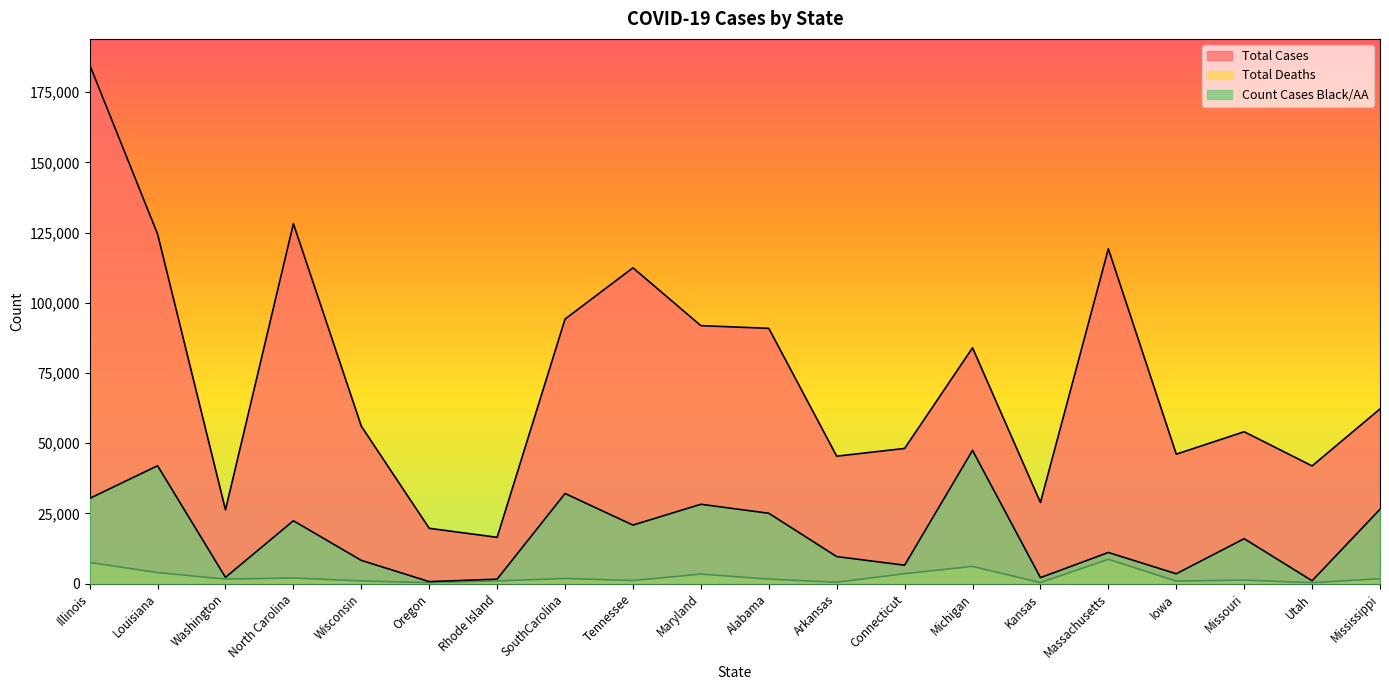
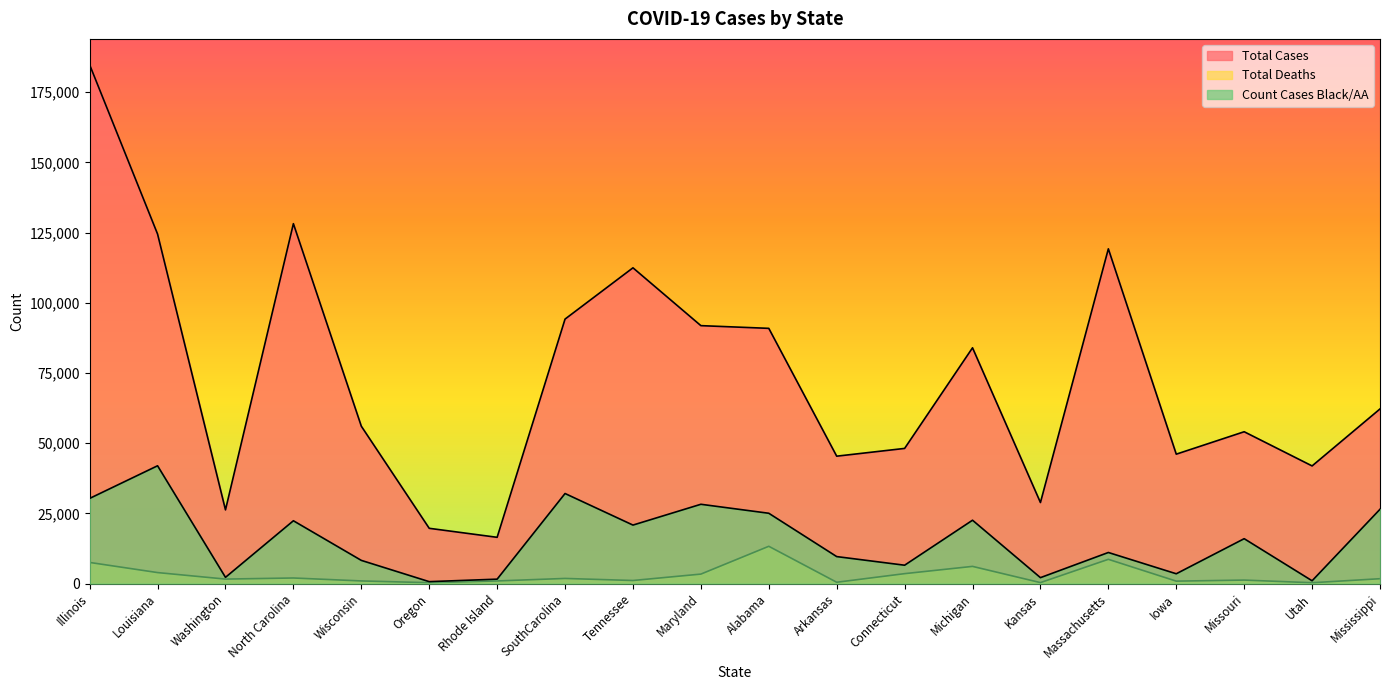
  {
    "Total Cases": {
      "Illinois": "185,000",
      "Louisiana": "124,000",
      "Washington": "26,000",
      "North Carolina": "128,000",
      "Wisconsin": "56,000",
      "Oregon": "20,000",
      "Rhode Island": "16,000",
      "SouthCarolina": "94,000",
      "Tennessee": "112,000",
      "Maryland": "92,000",
      "Alabama": "91,000",
      "Arkansas": "45,000",
      "Connecticut": "48,000",
      "Michigan": "84,000",
      "Kansas": "29,000",
      "Massachusetts": "119,000",
      "Iowa": "46,000",
      "Missouri": "54,000",
      "Utah": "42,000",
      "Mississippi": "62,000"
    },
    "Total Deaths": {
      "Illinois": "8,000",
      "Louisiana": "4,000",
      "North Carolina": "2,000",
      "Wisconsin": "1,000",
      "SouthCarolina": "2,000",
      "Tennessee": "1,000",
      "Maryland": "3,000",
-     "Alabama": "2,000",
+     "Alabama": "13,000",
      "Arkansas": "0",
      "Connecticut": "4,000",
      "Michigan": "6,000",
      "Kansas": "0",
      "Massachusetts": "9,000",
      "Iowa": "1,000",
      "Missouri": "1,000",
      "Mississippi": "2,000"
    },
    "Count Cases Black/AA": {
      "Illinois": "30,000",
      "Louisiana": "42,000",
      "North Carolina": "22,000",
      "Wisconsin": "8,000",
      "SouthCarolina": "32,000",
      "Tennessee": "21,000",
      "Maryland": "28,000",
      "Alabama": "25,000",
      "Arkansas": "10,000",
      "Connecticut": "7,000",
-     "Michigan": "47,000",
+     "Michigan": "23,000",
      "Kansas": "2,000",
      "Massachusetts": "11,000",
      "Iowa": "4,000",
      "Missouri": "16,000",
      "Mississippi": "26,000"
    }
  }
